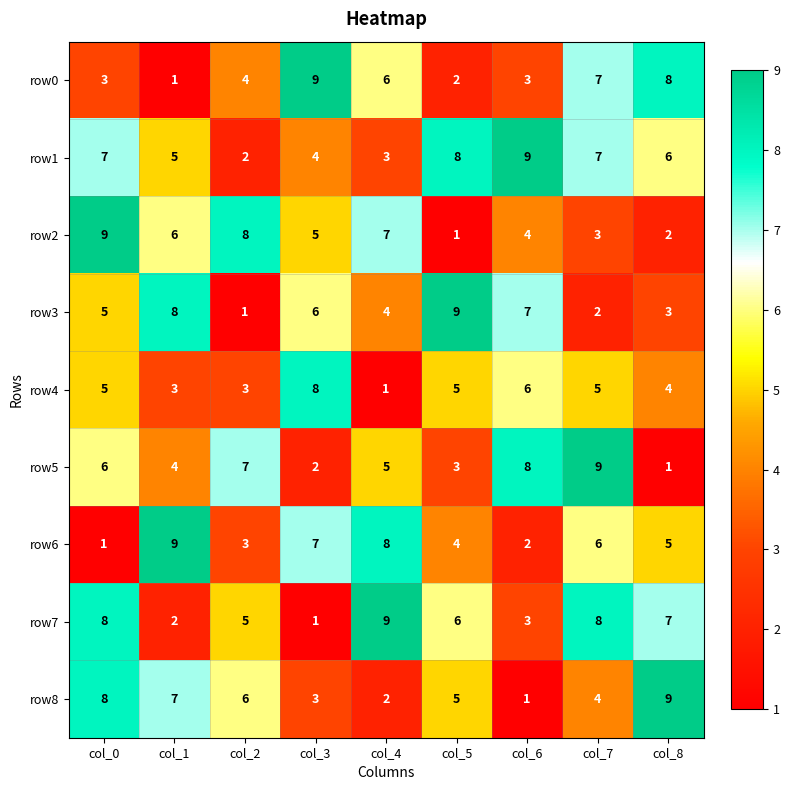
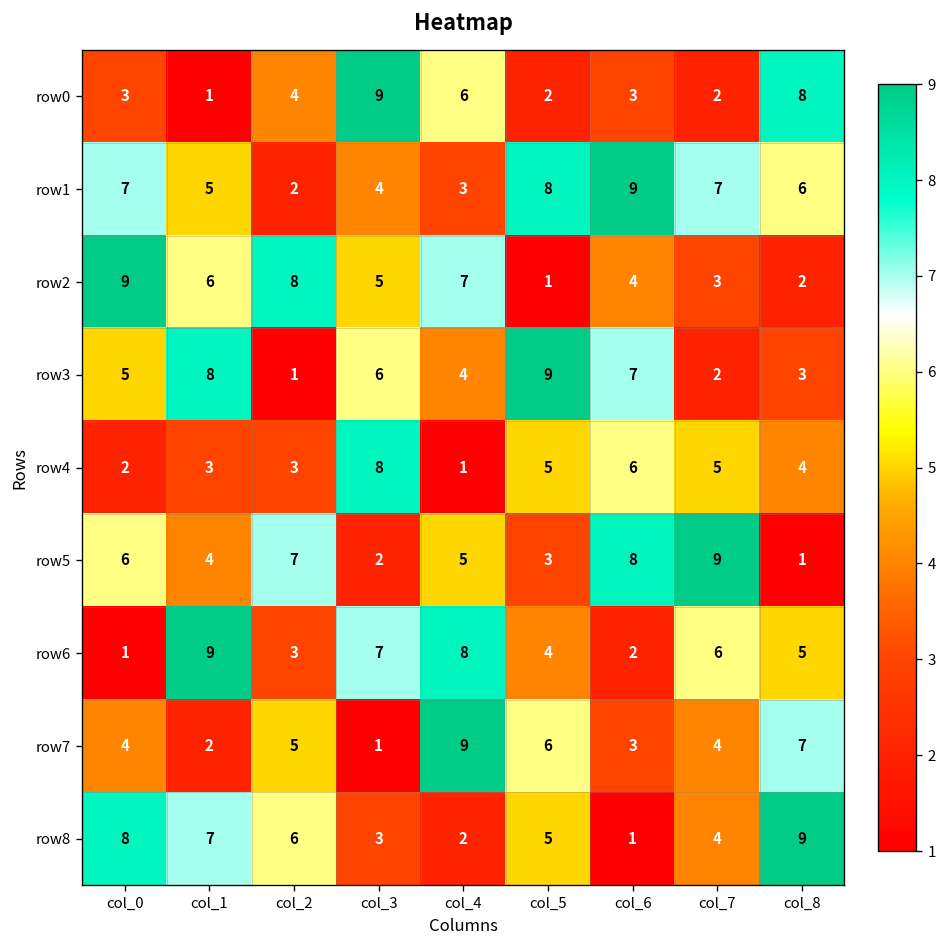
  {
    "row0": {
      "col_0": 3,
      "col_1": 1,
      "col_2": 4,
      "col_3": 9,
      "col_4": 6,
      "col_5": 2,
      "col_6": 3,
-     "col_7": 7,
+     "col_7": 2,
      "col_8": 8
    },
    "row1": {
      "col_0": 7,
      "col_1": 5,
      "col_2": 2,
      "col_3": 4,
      "col_4": 3,
      "col_5": 8,
      "col_6": 9,
      "col_7": 7,
      "col_8": 6
    },
    "row2": {
      "col_0": 9,
      "col_1": 6,
      "col_2": 8,
      "col_3": 5,
      "col_4": 7,
      "col_5": 1,
      "col_6": 4,
      "col_7": 3,
      "col_8": 2
    },
    "row3": {
      "col_0": 5,
      "col_1": 8,
      "col_2": 1,
      "col_3": 6,
      "col_4": 4,
      "col_5": 9,
      "col_6": 7,
      "col_7": 2,
      "col_8": 3
    },
    "row4": {
-     "col_0": 5,
+     "col_0": 2,
      "col_1": 3,
      "col_2": 3,
      "col_3": 8,
      "col_4": 1,
      "col_5": 5,
      "col_6": 6,
      "col_7": 5,
      "col_8": 4
    },
    "row5": {
      "col_0": 6,
      "col_1": 4,
      "col_2": 7,
      "col_3": 2,
      "col_4": 5,
      "col_5": 3,
      "col_6": 8,
      "col_7": 9,
      "col_8": 1
    },
    "row6": {
      "col_0": 1,
      "col_1": 9,
      "col_2": 3,
      "col_3": 7,
      "col_4": 8,
      "col_5": 4,
      "col_6": 2,
      "col_7": 6,
      "col_8": 5
    },
    "row7": {
-     "col_0": 8,
+     "col_0": 4,
      "col_1": 2,
      "col_2": 5,
      "col_3": 1,
      "col_4": 9,
      "col_5": 6,
      "col_6": 3,
-     "col_7": 8,
+     "col_7": 4,
      "col_8": 7
    },
    "row8": {
      "col_0": 8,
      "col_1": 7,
      "col_2": 6,
      "col_3": 3,
      "col_4": 2,
      "col_5": 5,
      "col_6": 1,
      "col_7": 4,
      "col_8": 9
    }
  }
